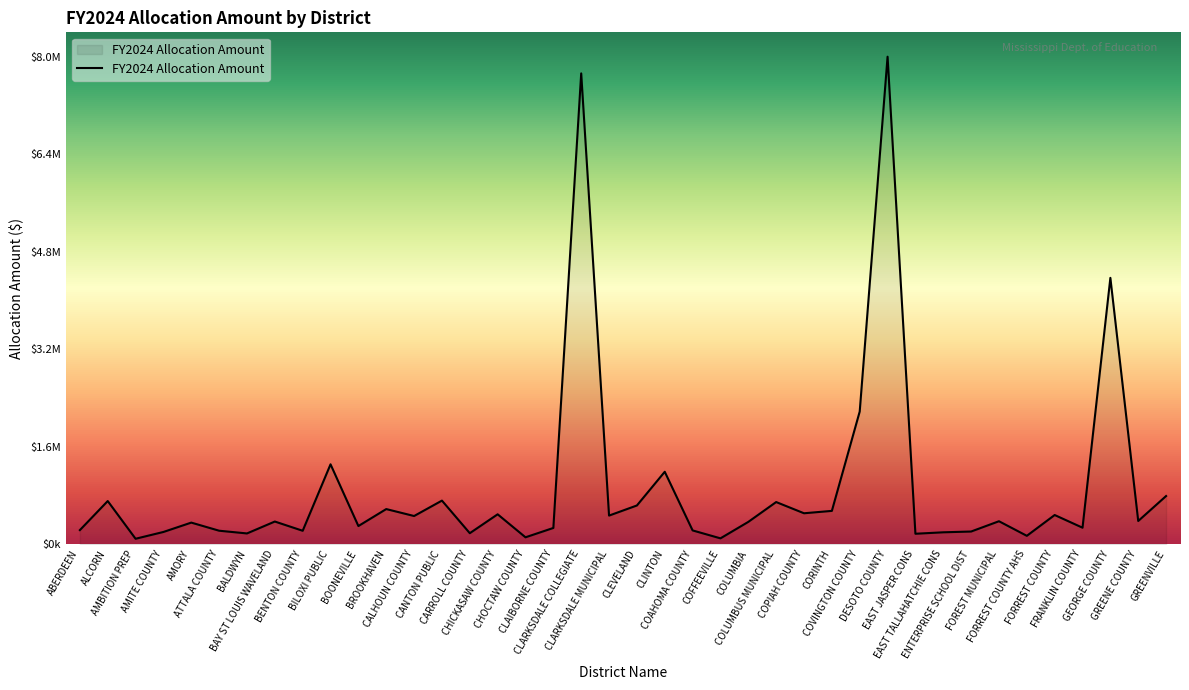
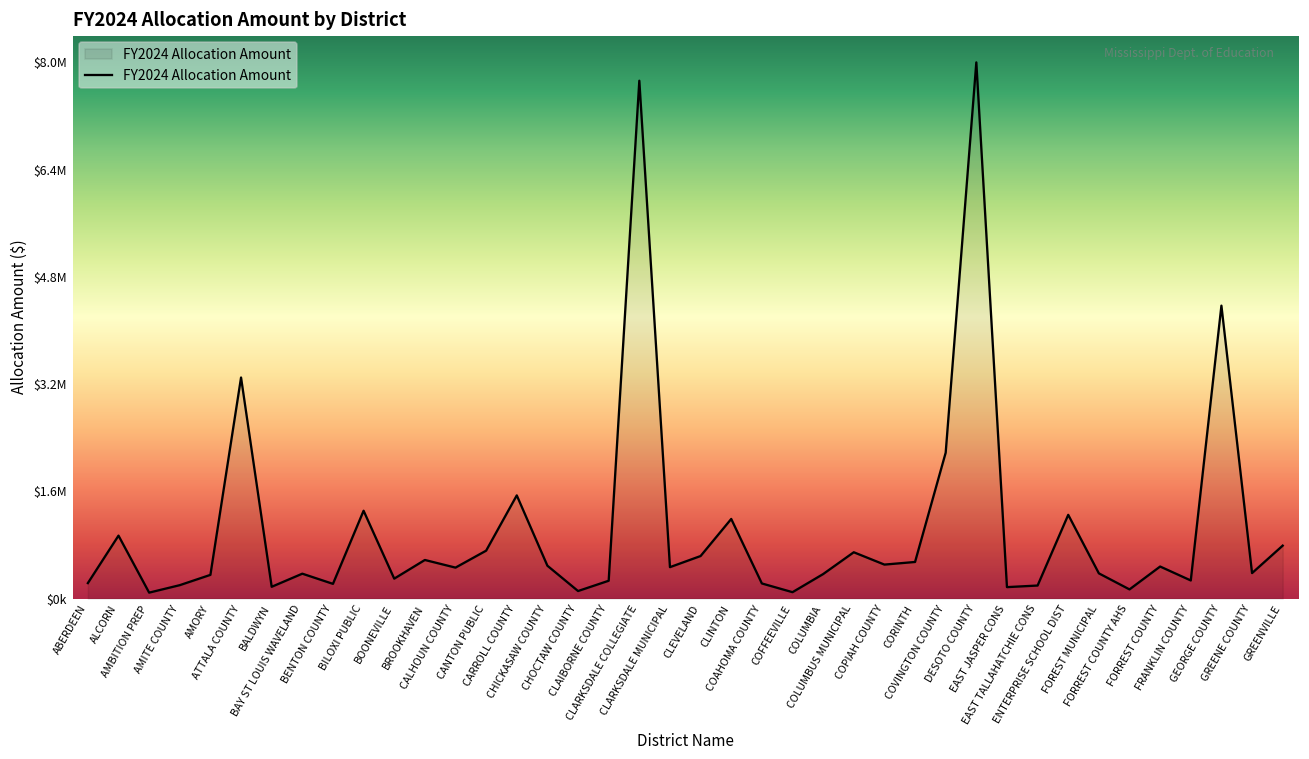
  {
    "ABERDEEN": "$200000",
-   "ALCORN": "$700000",
+   "ALCORN": "$900000",
    "AMBITION PREP": "$100000",
    "AMITE COUNTY": "$200000",
    "AMORY": "$400000",
-   "ATTALA COUNTY": "$200000",
+   "ATTALA COUNTY": "$3300000",
    "BALDWYN": "$200000",
    "BAY ST LOUIS WAVELAND": "$400000",
    "BENTON COUNTY": "$200000",
    "BILOXI PUBLIC": "$1300000",
    "BOONEVILLE": "$300000",
    "BROOKHAVEN": "$600000",
    "CALHOUN COUNTY": "$500000",
    "CANTON PUBLIC": "$700000",
-   "CARROLL COUNTY": "$200000",
+   "CARROLL COUNTY": "$1500000",
    "CHICKASAW COUNTY": "$500000",
    "CHOCTAW COUNTY": "$100000",
    "CLAIBORNE COUNTY": "$300000",
    "CLARKSDALE COLLEGIATE": "$7800000",
    "CLARKSDALE MUNICIPAL": "$500000",
    "CLEVELAND": "$600000",
    "CLINTON": "$1200000",
    "COAHOMA COUNTY": "$200000",
    "COFFEEVILLE": "$100000",
    "COLUMBIA": "$400000",
    "COLUMBUS MUNICIPAL": "$700000",
    "COPIAH COUNTY": "$500000",
    "CORINTH": "$500000",
    "COVINGTON COUNTY": "$2200000",
    "DESOTO COUNTY": "$8000000",
    "EAST JASPER CONS": "$200000",
    "EAST TALLAHATCHIE CONS": "$200000",
-   "ENTERPRISE SCHOOL DIST": "$200000",
+   "ENTERPRISE SCHOOL DIST": "$1300000",
    "FOREST MUNICIPAL": "$400000",
    "FORREST COUNTY AHS": "$100000",
    "FORREST COUNTY": "$500000",
    "FRANKLIN COUNTY": "$300000",
    "GEORGE COUNTY": "$4400000",
    "GREENE COUNTY": "$400000",
    "GREENVILLE": "$800000"
  }
